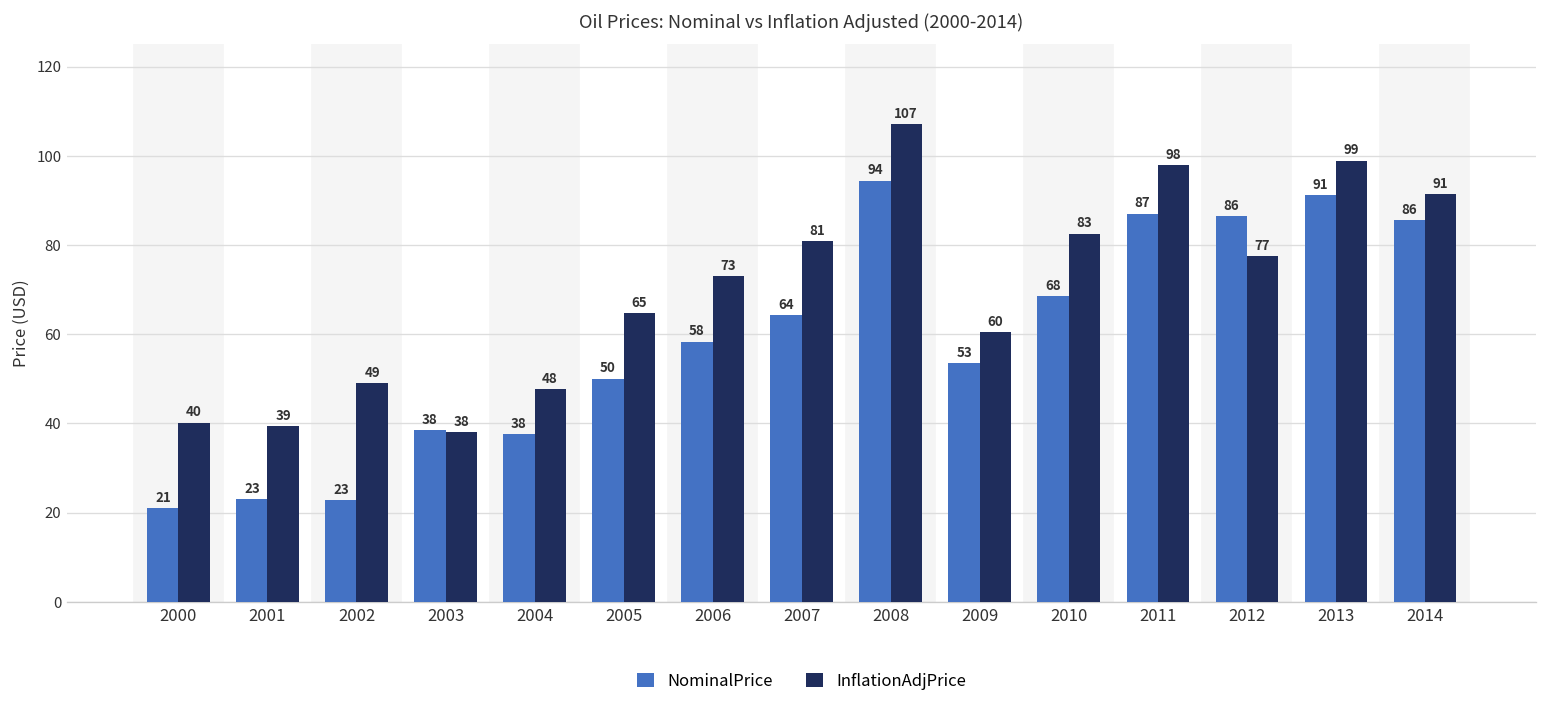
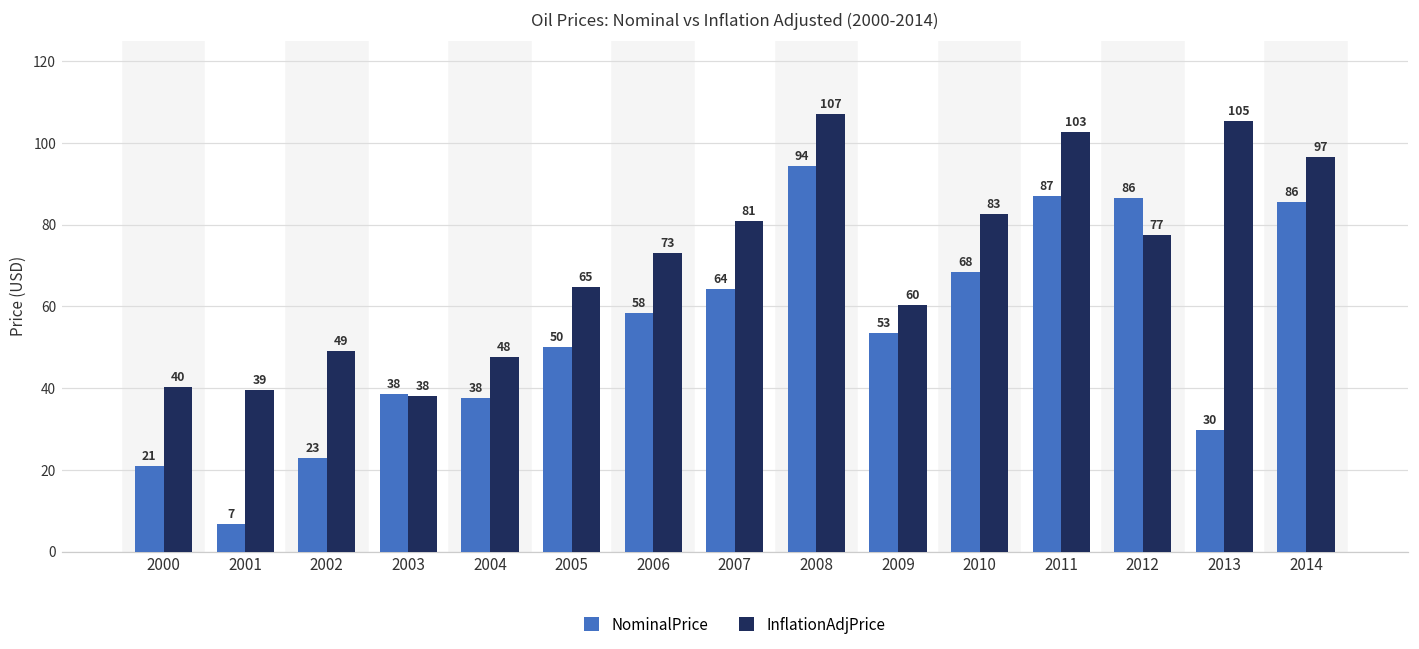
  {
    "NominalPrice": {
      "2000": 21,
-     "2001": 23,
+     "2001": 7,
      "2002": 23,
      "2003": 38,
      "2004": 38,
      "2005": 50,
      "2006": 58,
      "2007": 64,
      "2008": 94,
      "2009": 53,
      "2010": 68,
      "2011": 87,
      "2012": 86,
-     "2013": 91,
+     "2013": 30,
      "2014": 86
    },
    "InflationAdjPrice": {
      "2000": 40,
      "2001": 39,
      "2002": 49,
      "2003": 38,
      "2004": 48,
      "2005": 65,
      "2006": 73,
      "2007": 81,
      "2008": 107,
      "2009": 60,
      "2010": 83,
-     "2011": 98,
+     "2011": 103,
      "2012": 77,
-     "2013": 99,
-     "2014": 91
+     "2013": 105,
+     "2014": 97
    }
  }
